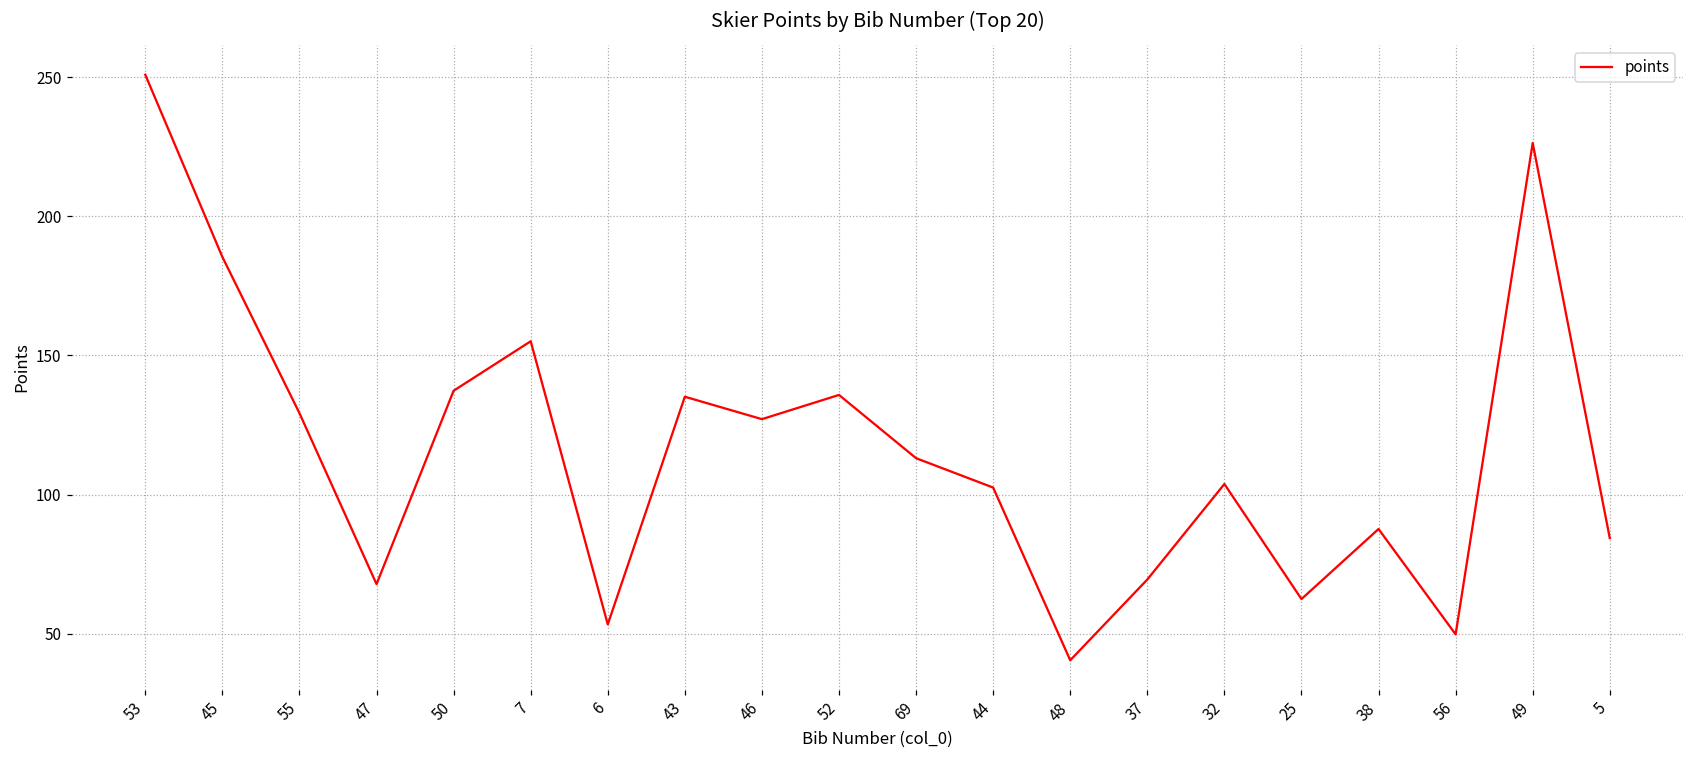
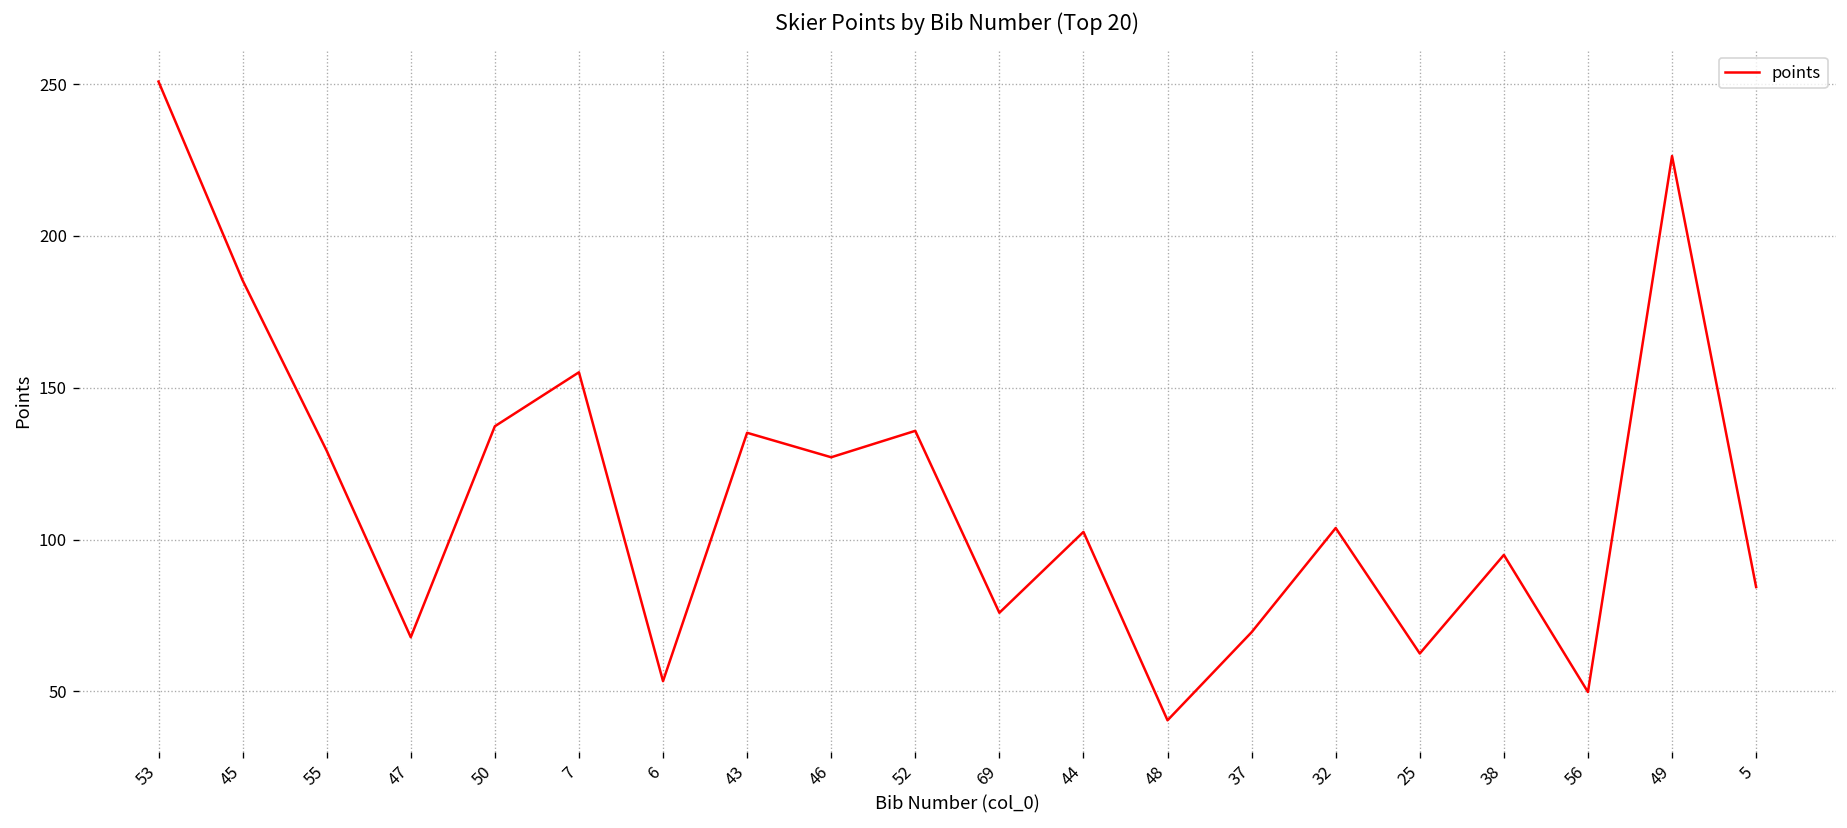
  {
    "53": 251,
    "45": 185,
    "55": 129,
    "47": 68,
    "50": 137,
    "7": 155,
    "6": 53,
    "43": 135,
    "46": 127,
    "52": 136,
-   "69": 113,
+   "69": 76,
    "44": 103,
    "48": 40,
    "37": 69,
    "32": 104,
    "25": 62,
-   "38": 88,
+   "38": 95,
    "56": 50,
    "49": 226,
    "5": 84
  }
